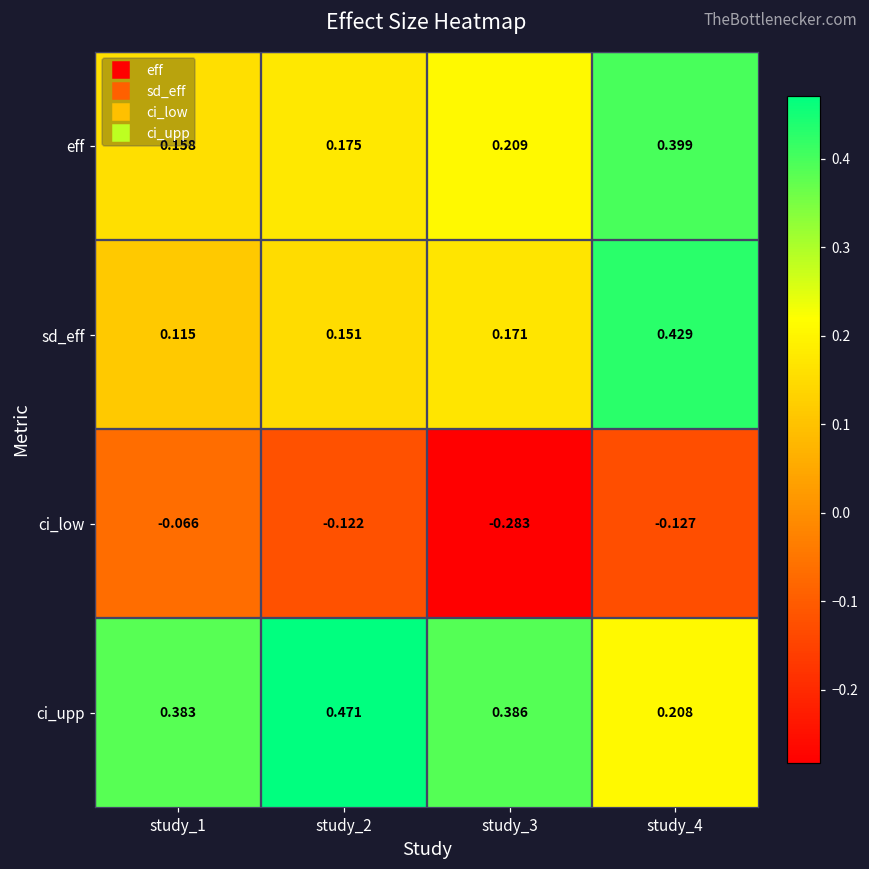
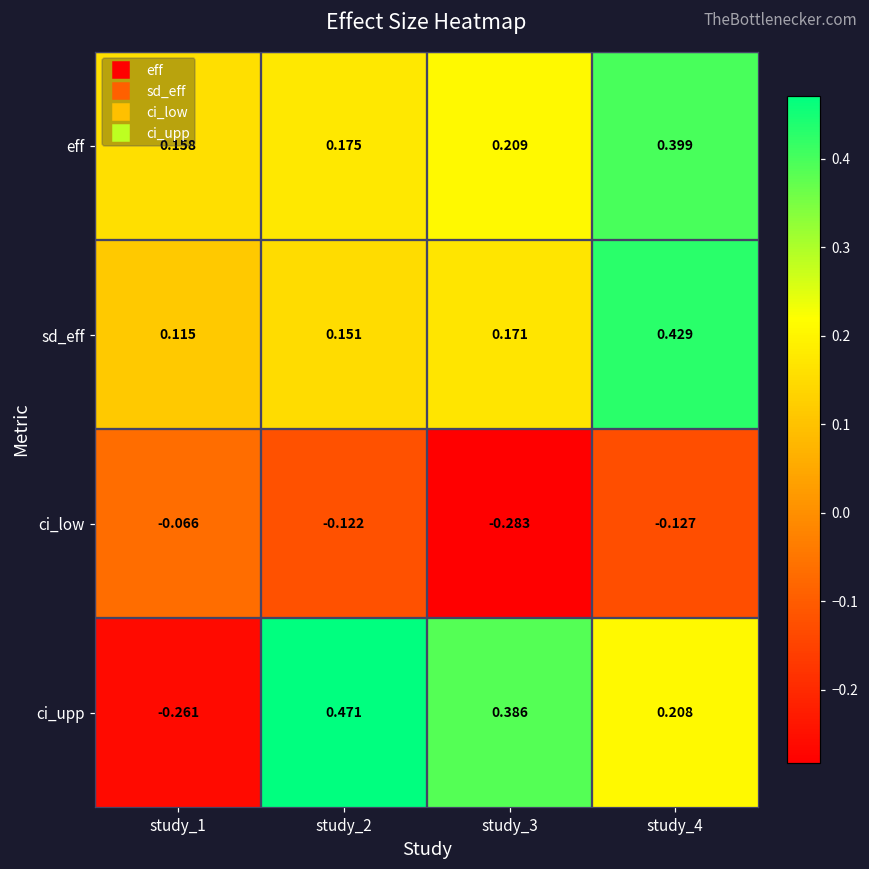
  {
    "eff": {
      "study_2": 0.175,
      "study_3": 0.209,
      "study_4": 0.399
    },
    "sd_eff": {
      "study_1": 0.115,
      "study_2": 0.151,
      "study_3": 0.171,
      "study_4": 0.429
    },
    "ci_low": {
      "study_1": -0.066,
      "study_2": -0.122,
      "study_3": -0.283,
      "study_4": -0.127
    },
    "ci_upp": {
-     "study_1": 0.383,
+     "study_1": -0.261,
      "study_2": 0.471,
      "study_3": 0.386,
      "study_4": 0.208
    }
  }
